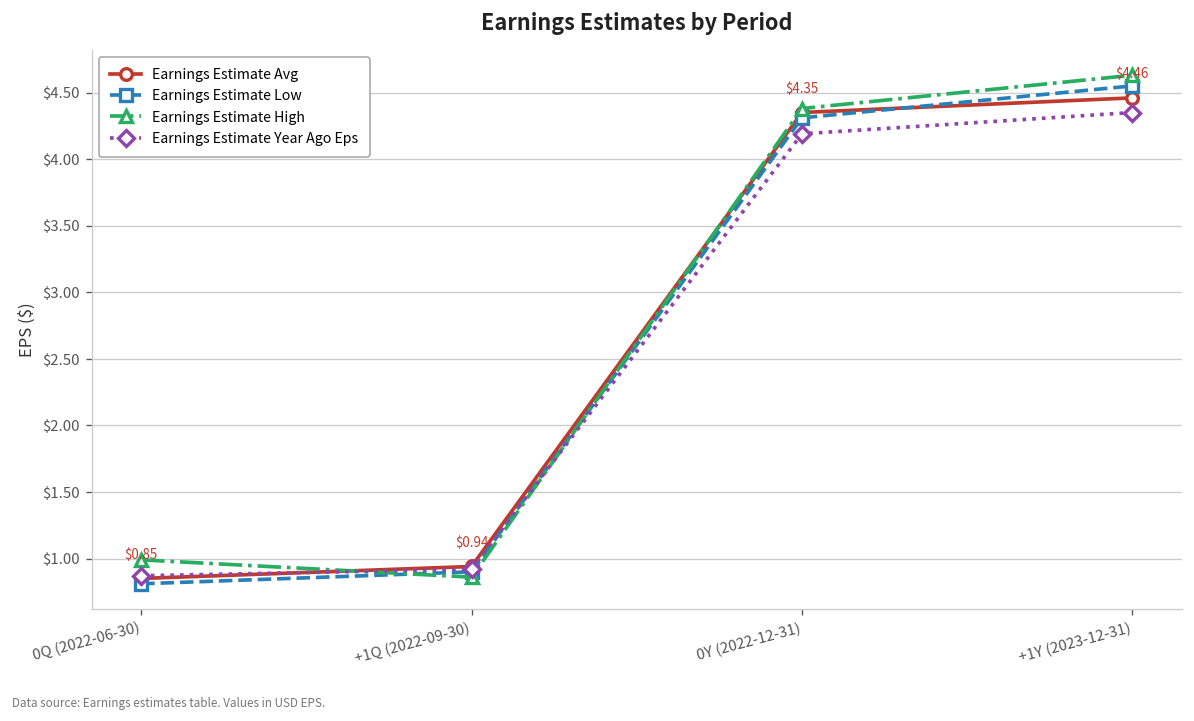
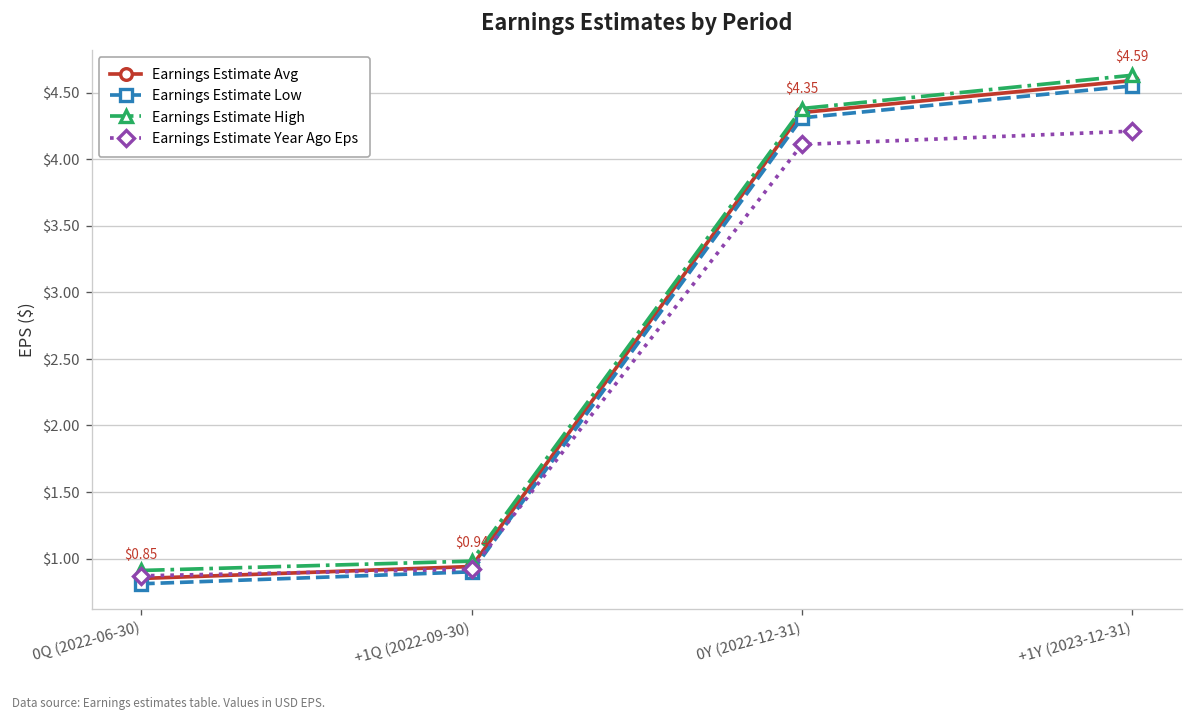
  {
    "Earnings Estimate Avg": {
      "0Y (2022-12-31)": "$4.35",
-     "+1Y (2023-12-31)": "$4.46"
+     "+1Y (2023-12-31)": "$4.59"
    },
    "Earnings Estimate Low": {
      "0Q (2022-06-30)": "$0.81",
      "0Y (2022-12-31)": "$4.31",
      "+1Y (2023-12-31)": "$4.55"
    },
    "Earnings Estimate High": {
-     "0Q (2022-06-30)": "$0.99",
-     "+1Q (2022-09-30)": "$0.86"
+     "0Q (2022-06-30)": "$0.91",
+     "+1Q (2022-09-30)": "$0.98"
    },
    "Earnings Estimate Year Ago Eps": {
-     "0Y (2022-12-31)": "$4.19",
-     "+1Y (2023-12-31)": "$4.35"
+     "0Y (2022-12-31)": "$4.11",
+     "+1Y (2023-12-31)": "$4.21"
    }
  }
